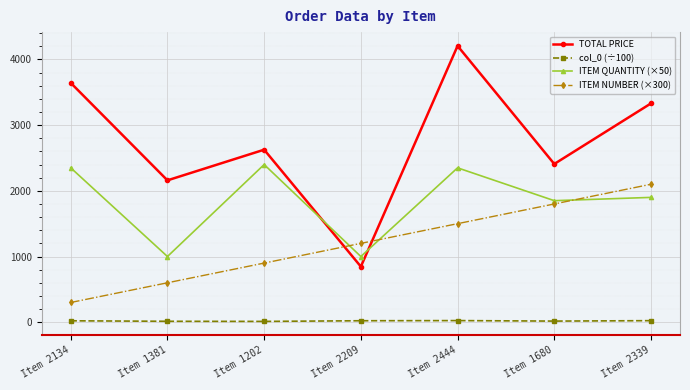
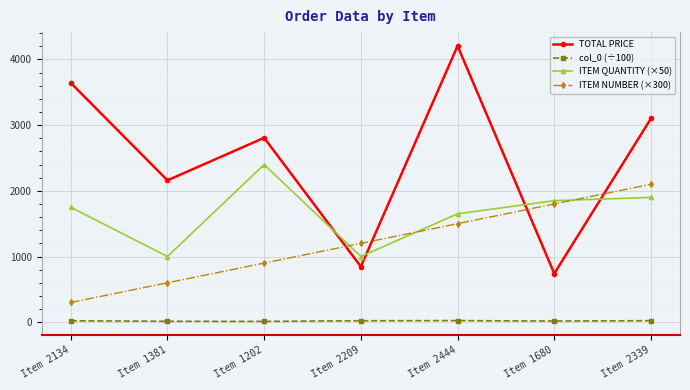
  {
    "TOTAL PRICE": {
      "Item 2134": 3600,
      "Item 1381": 2200,
-     "Item 1202": 2600,
+     "Item 1202": 2800,
      "Item 2209": 800,
      "Item 2444": 4200,
-     "Item 1680": 2400,
-     "Item 2339": 3300
+     "Item 1680": 700,
+     "Item 2339": 3100
    },
    "ITEM QUANTITY (×50)": {
-     "Item 2134": 2400,
+     "Item 2134": 1800,
      "Item 1381": 1000,
      "Item 1202": 2400,
      "Item 2209": 1000,
-     "Item 2444": 2400,
+     "Item 2444": 1700,
      "Item 1680": 1900,
      "Item 2339": 1900
    }
  }
